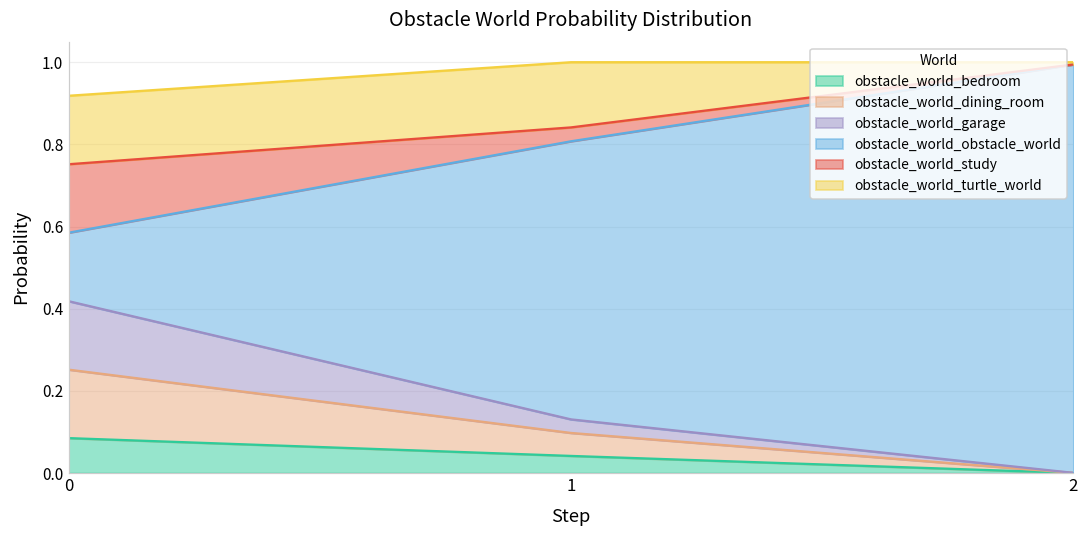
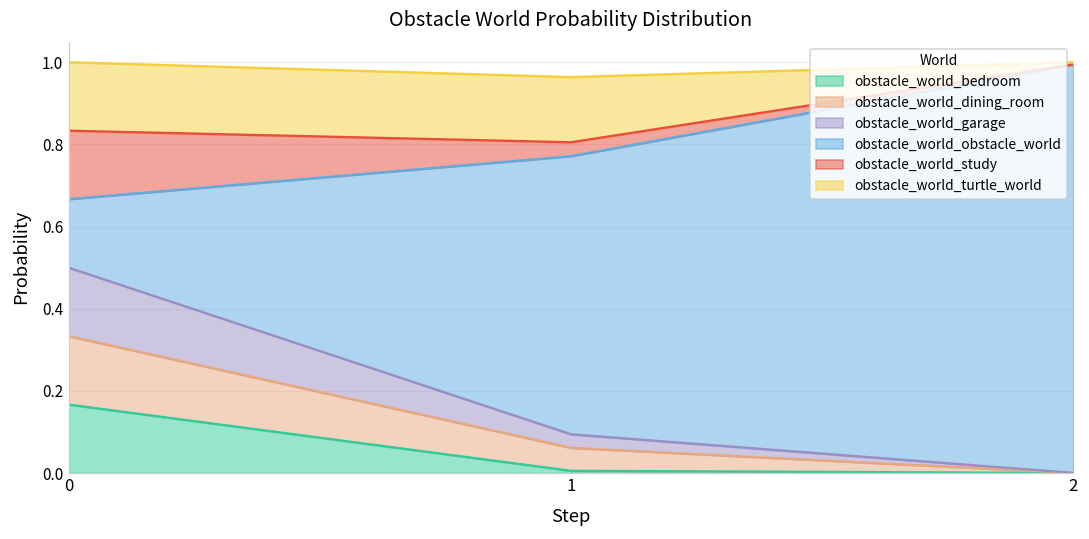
  {
    "obstacle_world_bedroom": {
-     "0": 0.08,
-     "1": 0.04
+     "0": 0.17,
+     "1": 0.01
    },
    "obstacle_world_study": {
      "0": 0.17,
      "1": 0.03
    }
  }
